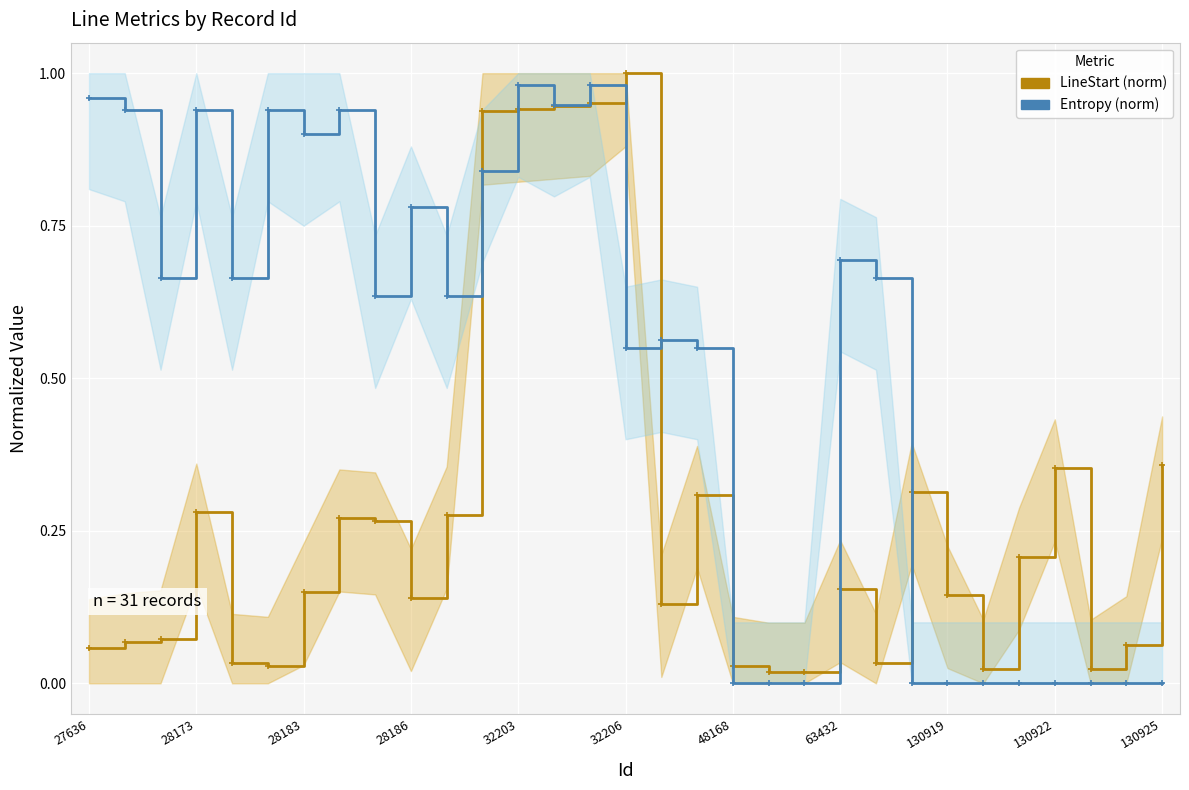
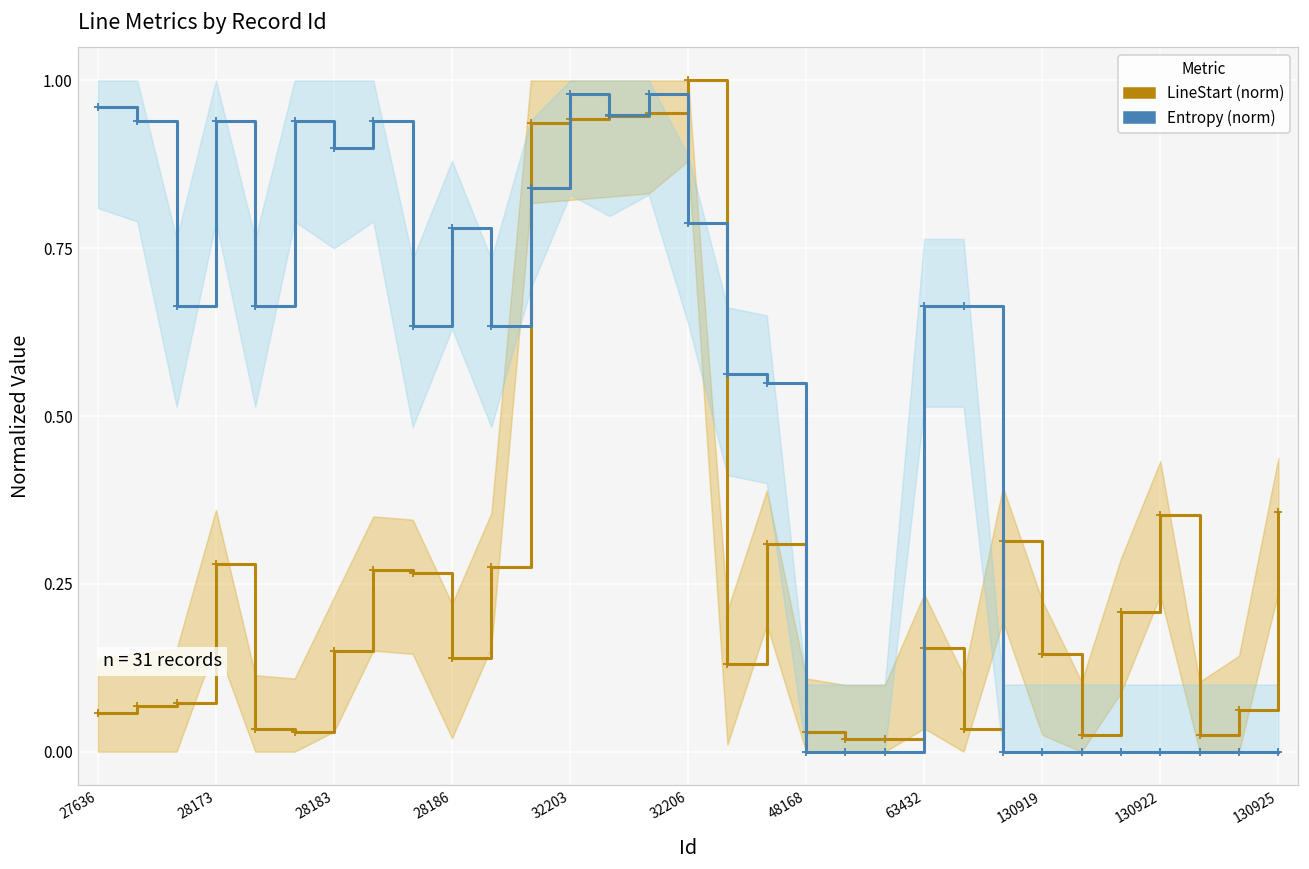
  {
    "Entropy (norm)": {
      "27636": 0.96,
      "28173": 0.94,
      "28183": 0.90,
      "28186": 0.78,
      "32203": 0.98,
-     "32206": 0.55,
+     "32206": 0.79,
      "48168": 0.00,
-     "63432": 0.69,
+     "63432": 0.66,
      "130919": 0.00,
      "130922": 0.00,
      "130925": 0.00
    }
  }
